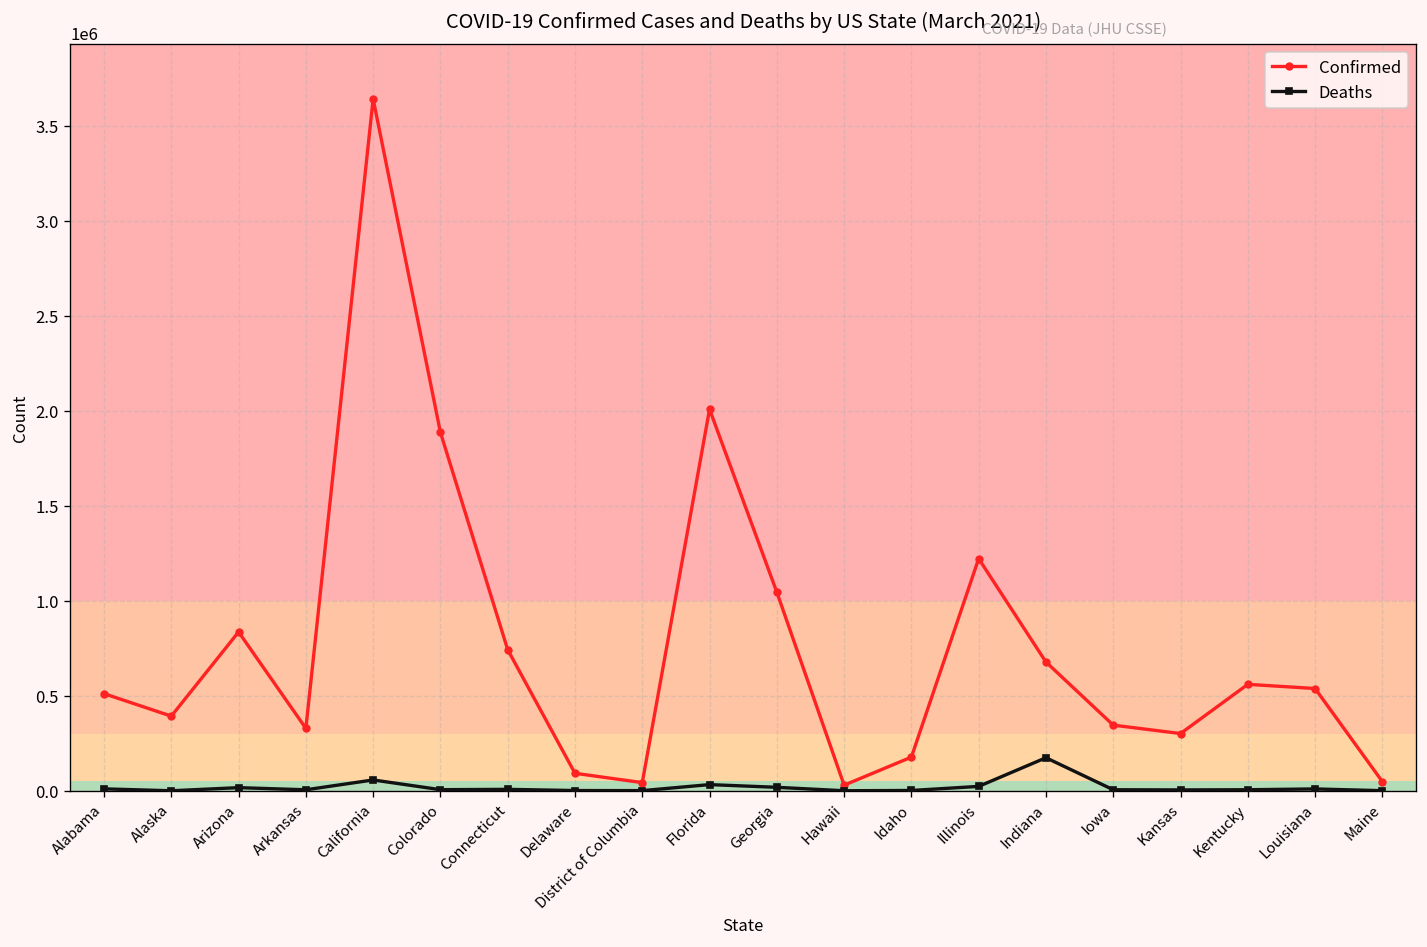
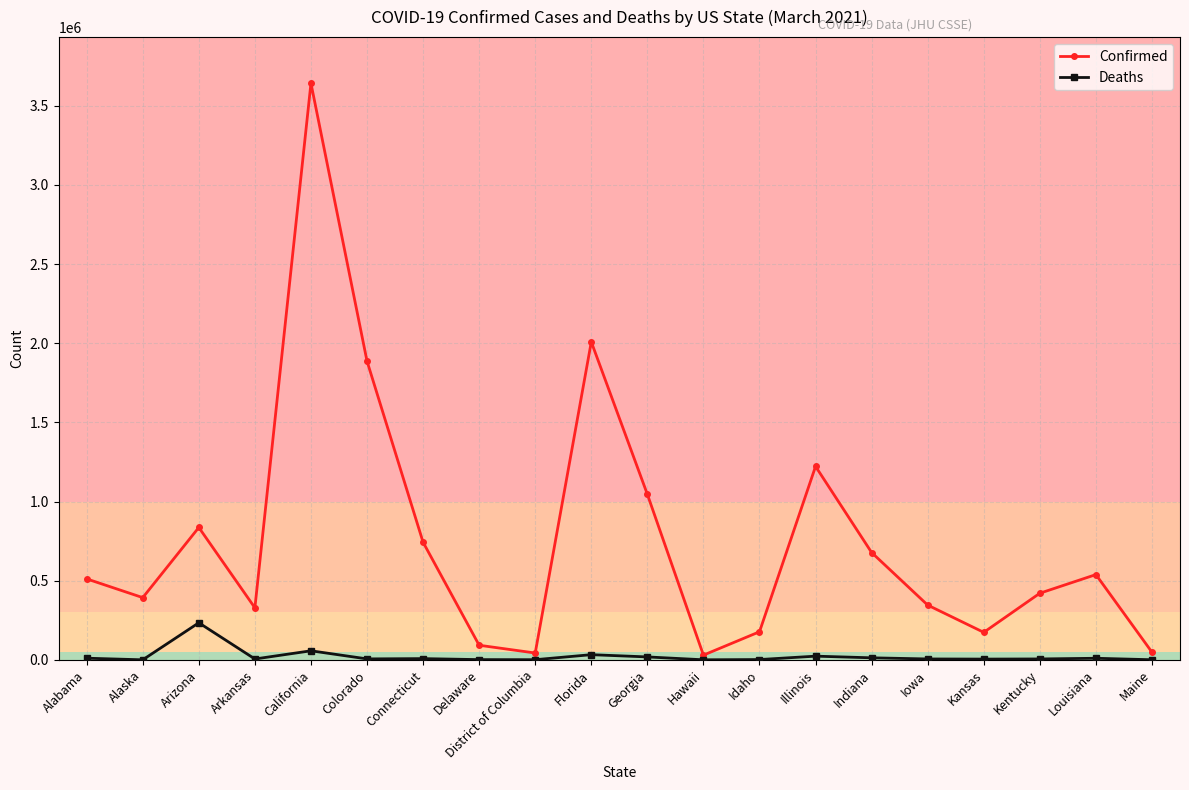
  {
    "Confirmed": {
      "Alabama": 510000,
      "Alaska": 390000,
      "Arizona": 840000,
      "Arkansas": 330000,
      "California": 3640000,
      "Colorado": 1890000,
      "Connecticut": 740000,
      "Delaware": 90000,
      "District of Columbia": 40000,
      "Florida": 2010000,
      "Georgia": 1050000,
      "Hawaii": 30000,
      "Idaho": 180000,
      "Illinois": 1220000,
      "Indiana": 680000,
      "Iowa": 350000,
-     "Kansas": 300000,
-     "Kentucky": 560000,
+     "Kansas": 170000,
+     "Kentucky": 420000,
      "Louisiana": 540000,
      "Maine": 50000
    },
    "Deaths": {
      "Alabama": 10000,
      "Alaska": 0,
-     "Arizona": 20000,
+     "Arizona": 230000,
      "Arkansas": 10000,
      "California": 60000,
      "Colorado": 10000,
      "Connecticut": 10000,
      "Delaware": 0,
      "District of Columbia": 0,
      "Florida": 30000,
      "Georgia": 20000,
      "Hawaii": 0,
      "Idaho": 0,
      "Illinois": 20000,
-     "Indiana": 170000,
+     "Indiana": 10000,
      "Iowa": 10000,
      "Kansas": 0,
      "Kentucky": 10000,
      "Louisiana": 10000,
      "Maine": 0
    }
  }
